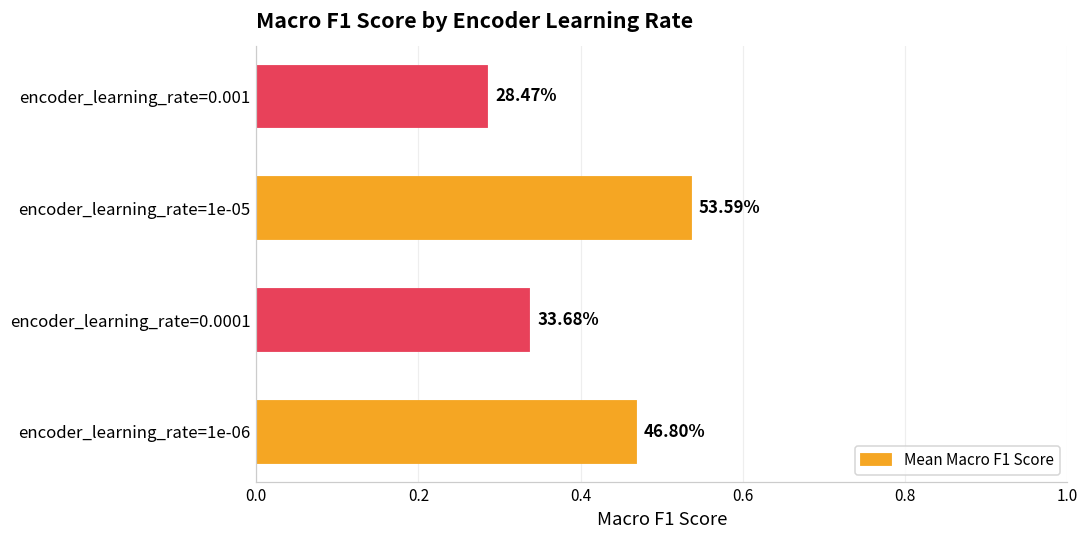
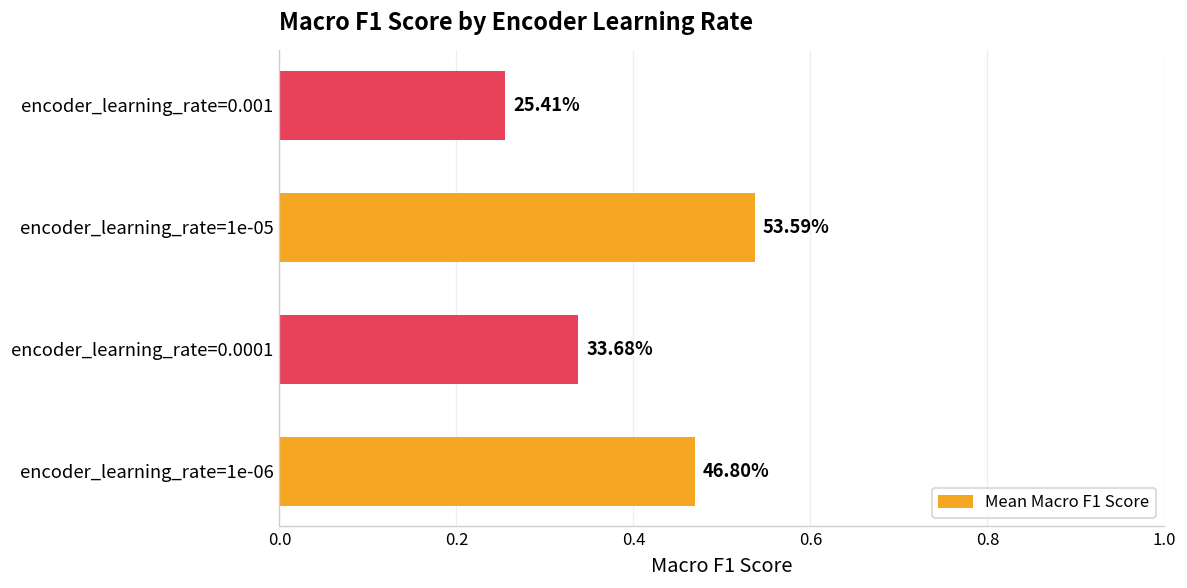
  {
-   "encoder_learning_rate=0.001": "28.47%",
+   "encoder_learning_rate=0.001": "25.41%",
    "encoder_learning_rate=1e-05": "53.59%",
    "encoder_learning_rate=0.0001": "33.68%",
    "encoder_learning_rate=1e-06": "46.80%"
  }
